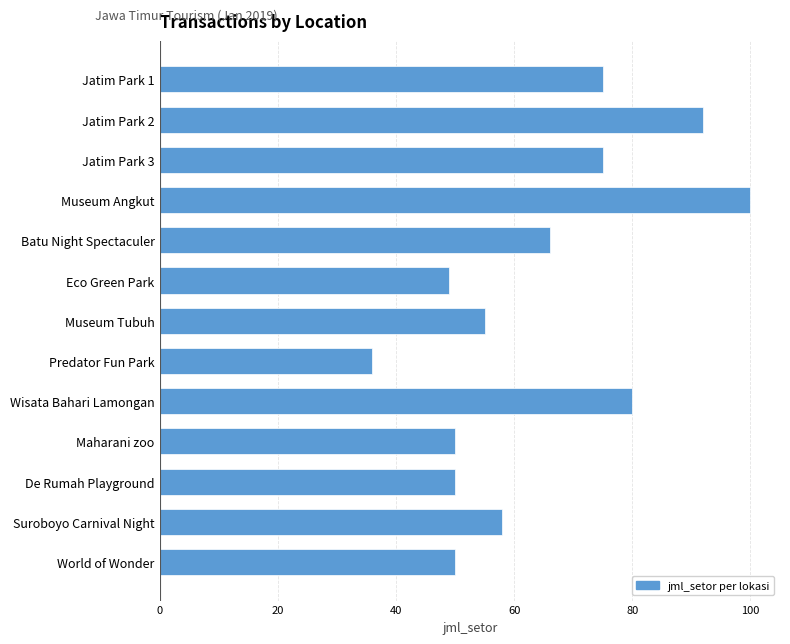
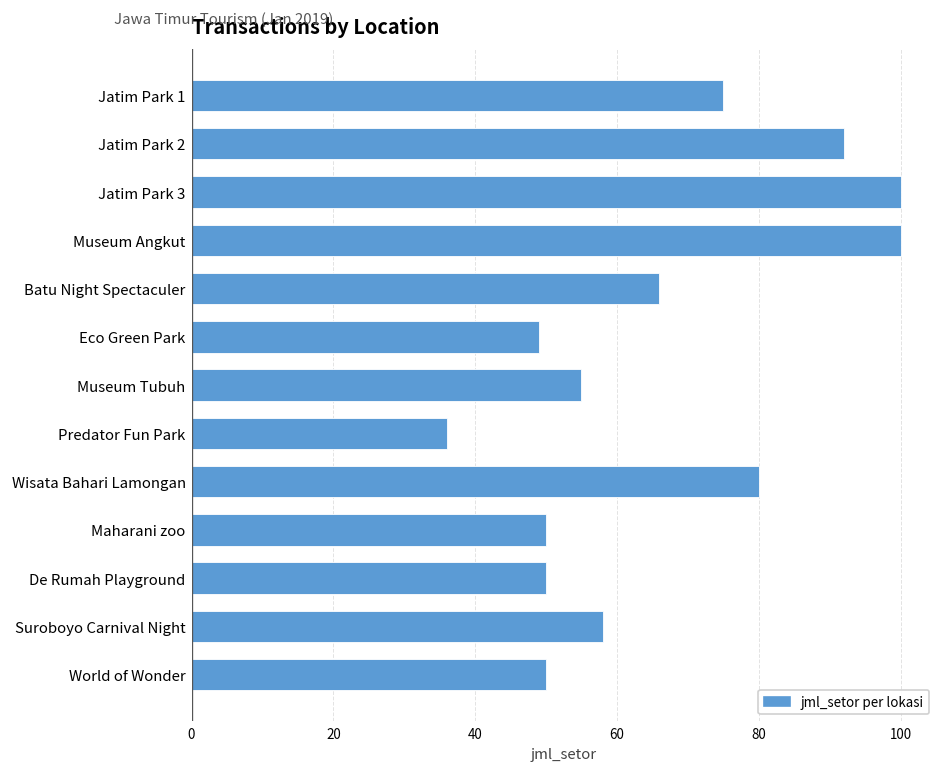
  {
    "Jatim Park 1": 75,
    "Jatim Park 2": 92,
-   "Jatim Park 3": 75,
+   "Jatim Park 3": 100,
    "Museum Angkut": 100,
    "Batu Night Spectaculer": 66,
    "Eco Green Park": 49,
    "Museum Tubuh": 55,
    "Predator Fun Park": 36,
    "Wisata Bahari Lamongan": 80,
    "Maharani zoo": 50,
    "De Rumah Playground": 50,
    "Suroboyo Carnival Night": 58,
    "World of Wonder": 50
  }
